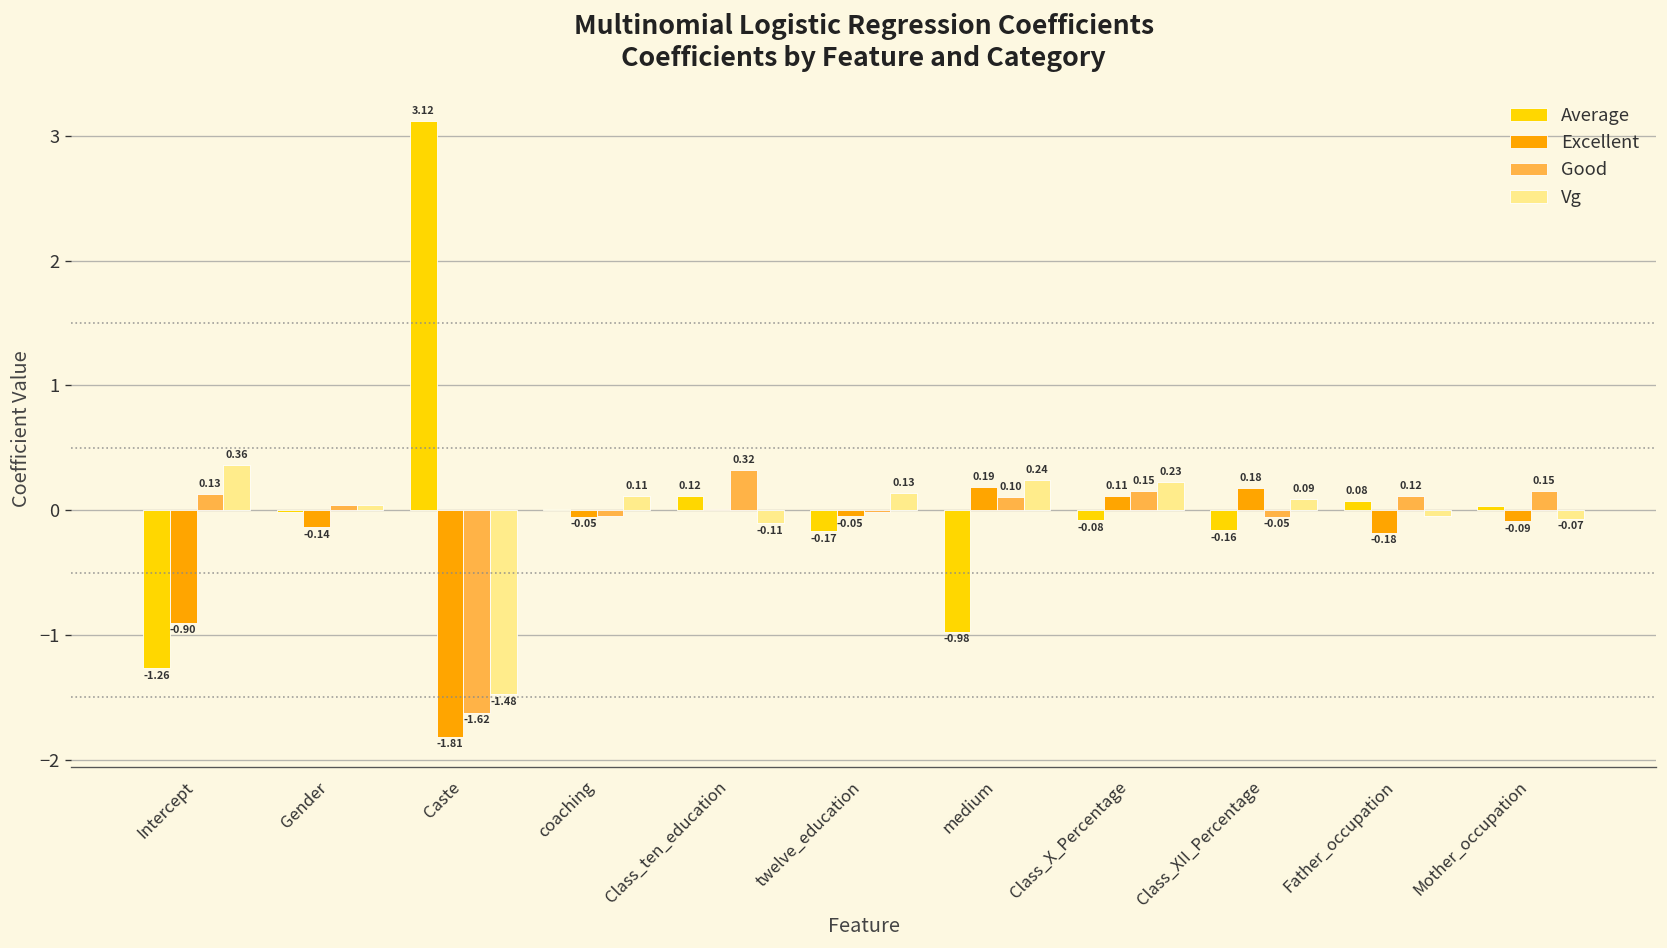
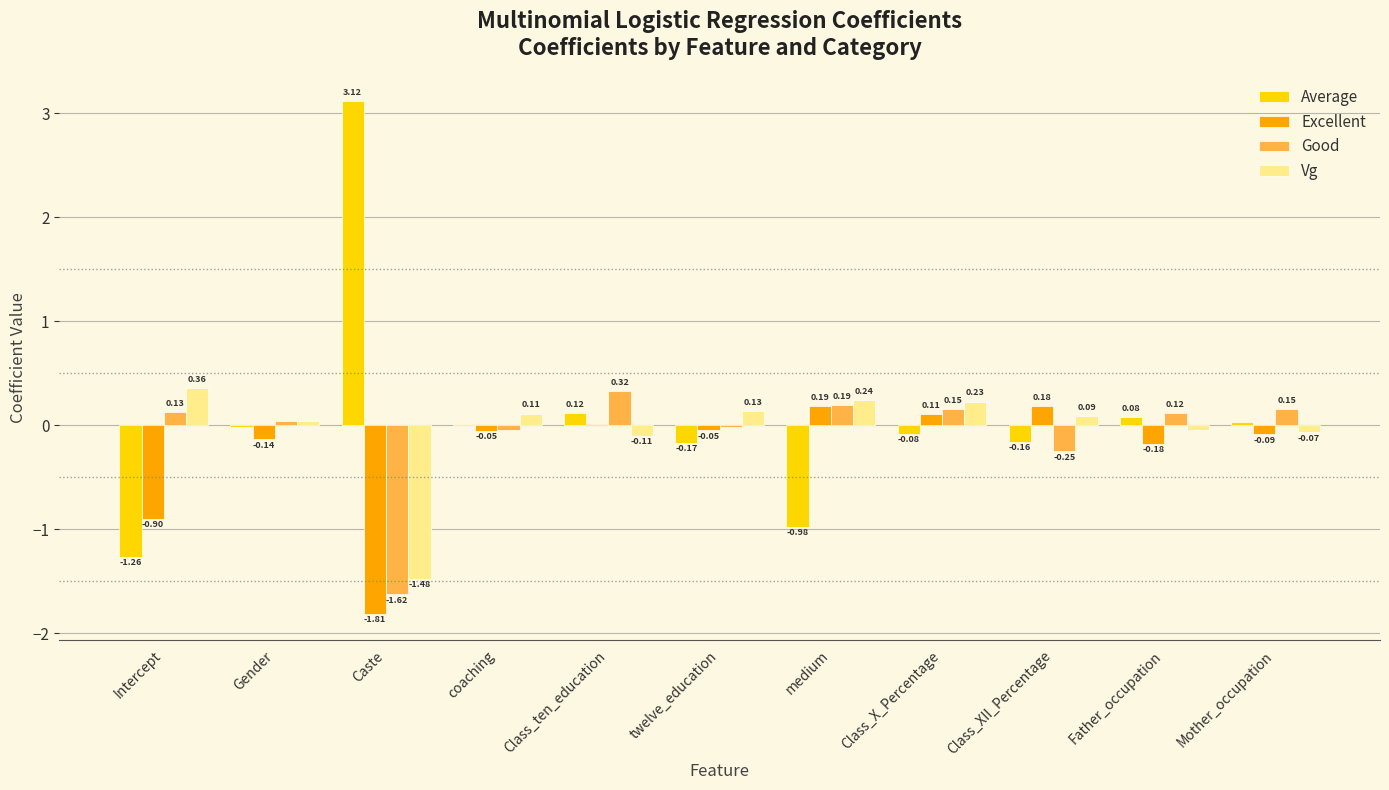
  {
    "Good": {
      "Intercept": 0.13,
      "Caste": -1.62,
      "Class_ten_education": 0.32,
-     "medium": 0.10,
+     "medium": 0.19,
      "Class_X_Percentage": 0.15,
-     "Class_XII_Percentage": -0.05,
+     "Class_XII_Percentage": -0.25,
      "Father_occupation": 0.12,
      "Mother_occupation": 0.15
    },
    "Vg": {
      "Intercept": 0.36,
      "Caste": -1.48,
      "coaching": 0.11,
      "Class_ten_education": -0.11,
      "twelve_education": 0.13,
      "medium": 0.24,
      "Class_X_Percentage": 0.23,
      "Class_XII_Percentage": 0.09,
      "Mother_occupation": -0.07
    }
  }
